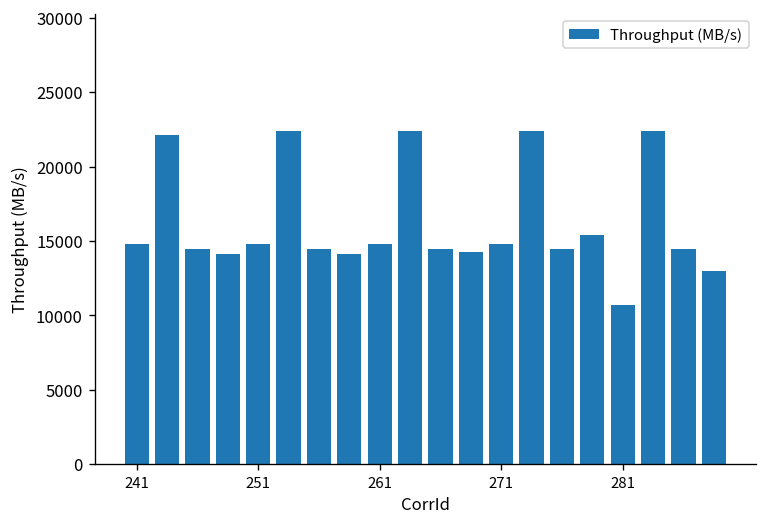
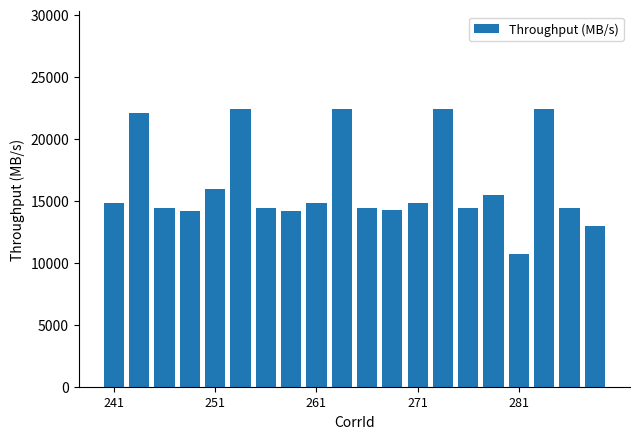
  {
    "241": 14800,
-   "251": 14800,
+   "251": 16000,
    "261": 14800,
    "271": 14800,
    "281": 10700
  }
